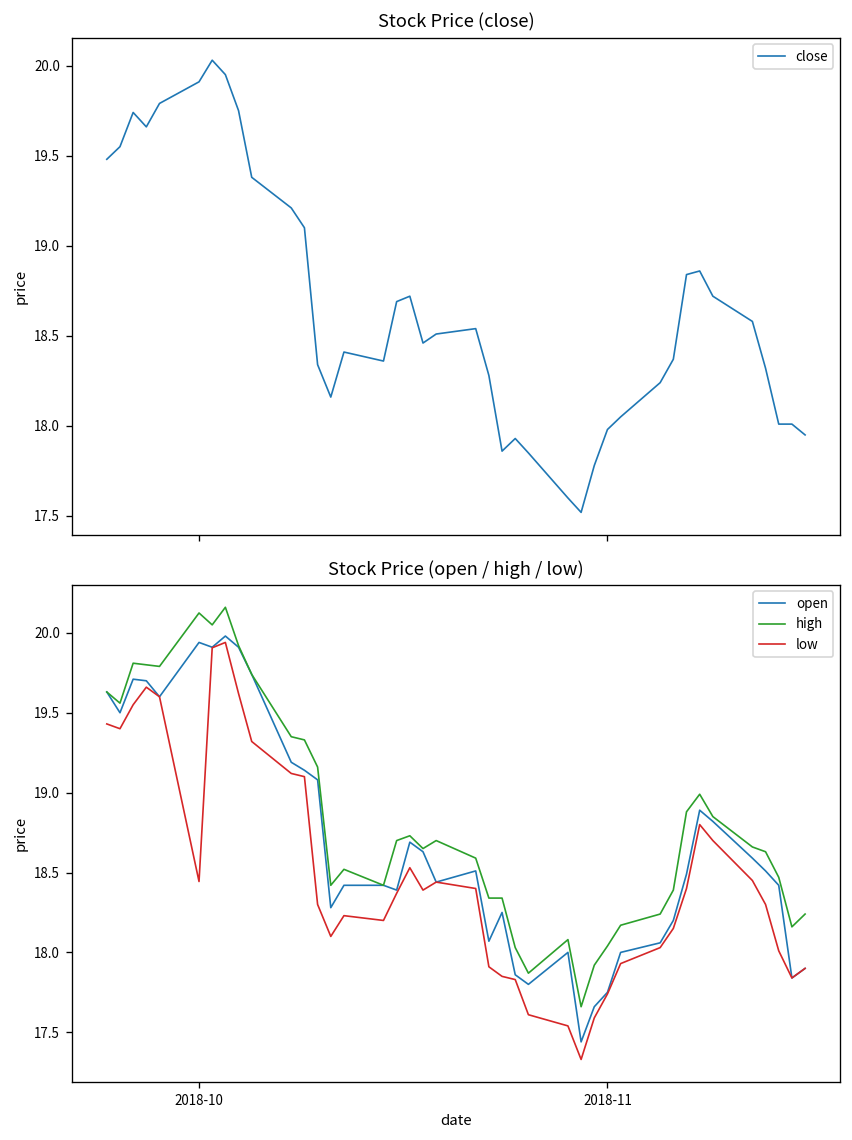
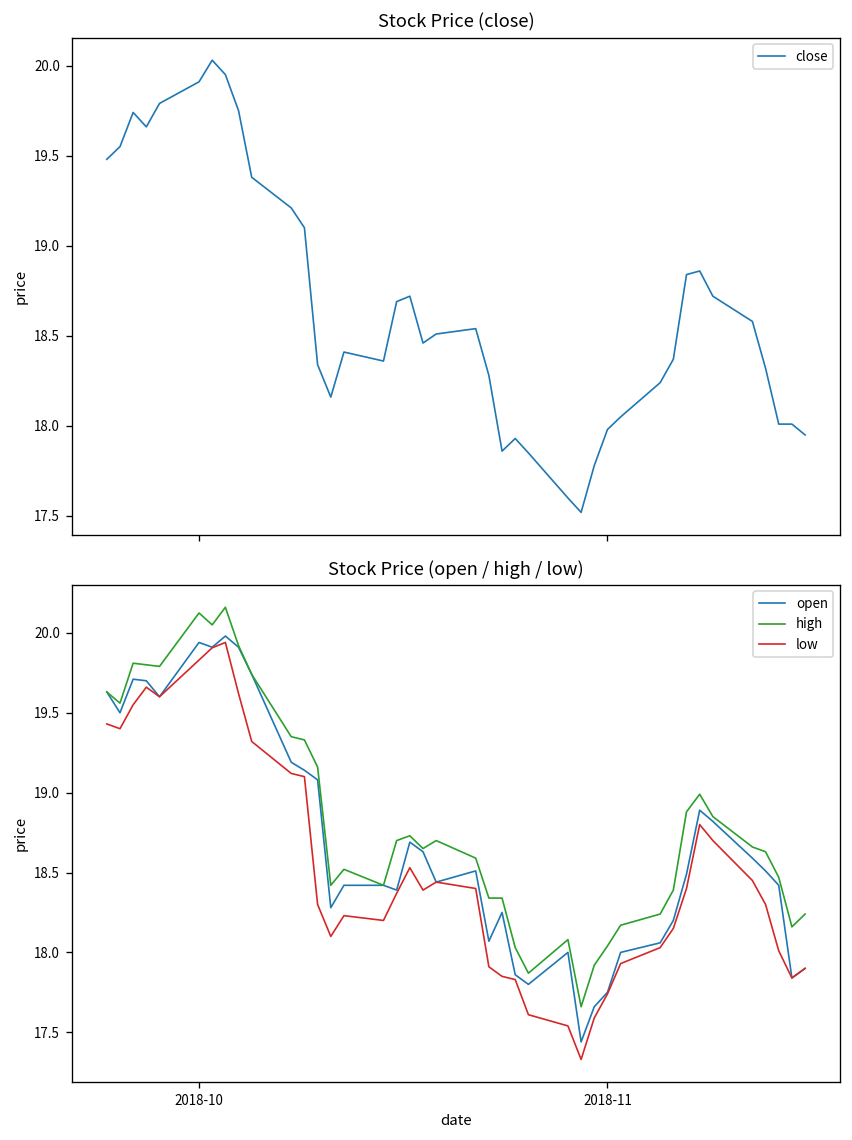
  {
    "Stock Price (open / high / low)": {
      "open": {
        "2018-10": 19.94
      },
      "high": {
        "2018-10": 20.12,
        "2018-11": 18.04
      },
      "low": {
-       "2018-10": 18.44
+       "2018-10": 19.83
      }
    }
  }
